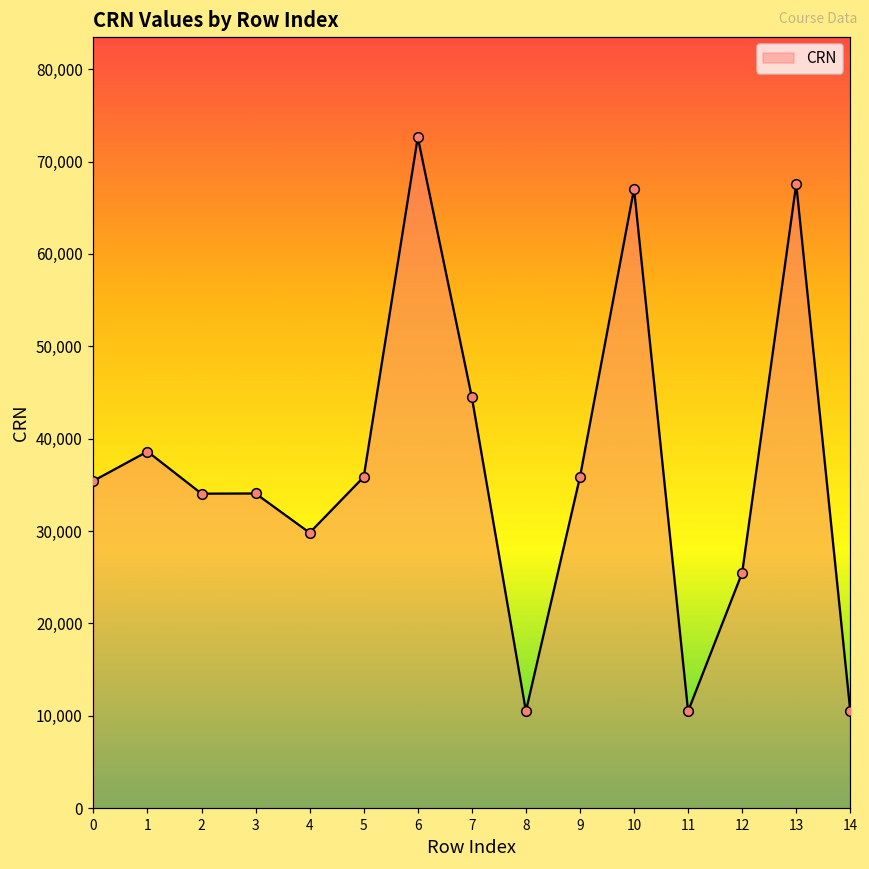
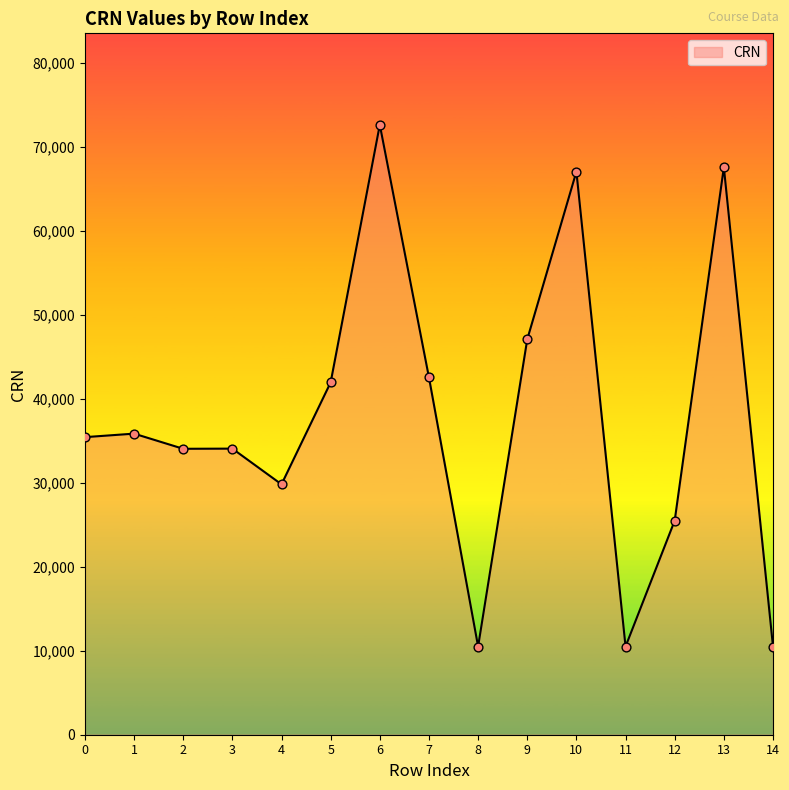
  {
    "0": "35,000",
-   "1": "39,000",
+   "1": "36,000",
    "2": "34,000",
    "3": "34,000",
    "4": "30,000",
-   "5": "36,000",
+   "5": "42,000",
    "6": "73,000",
-   "7": "44,000",
+   "7": "43,000",
    "8": "11,000",
-   "9": "36,000",
+   "9": "47,000",
    "10": "67,000",
    "11": "10,000",
    "12": "25,000",
    "13": "68,000",
    "14": "11,000"
  }
